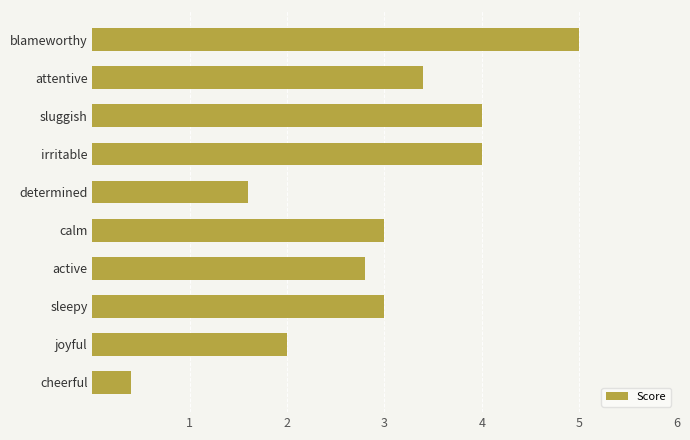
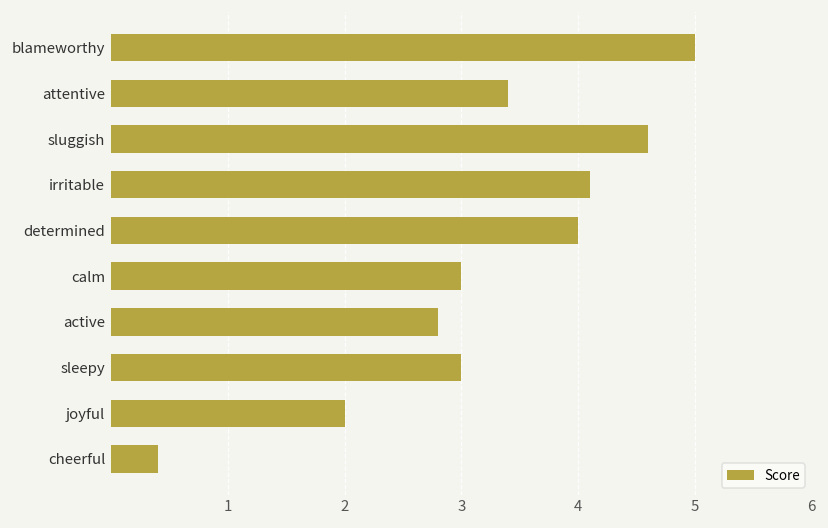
  {
    "blameworthy": 5.0,
    "attentive": 3.4,
-   "sluggish": 4.0,
-   "irritable": 4.0,
-   "determined": 1.6,
+   "sluggish": 4.6,
+   "irritable": 4.1,
+   "determined": 4.0,
    "calm": 3.0,
    "active": 2.8,
    "sleepy": 3.0,
    "joyful": 2.0,
    "cheerful": 0.4
  }
